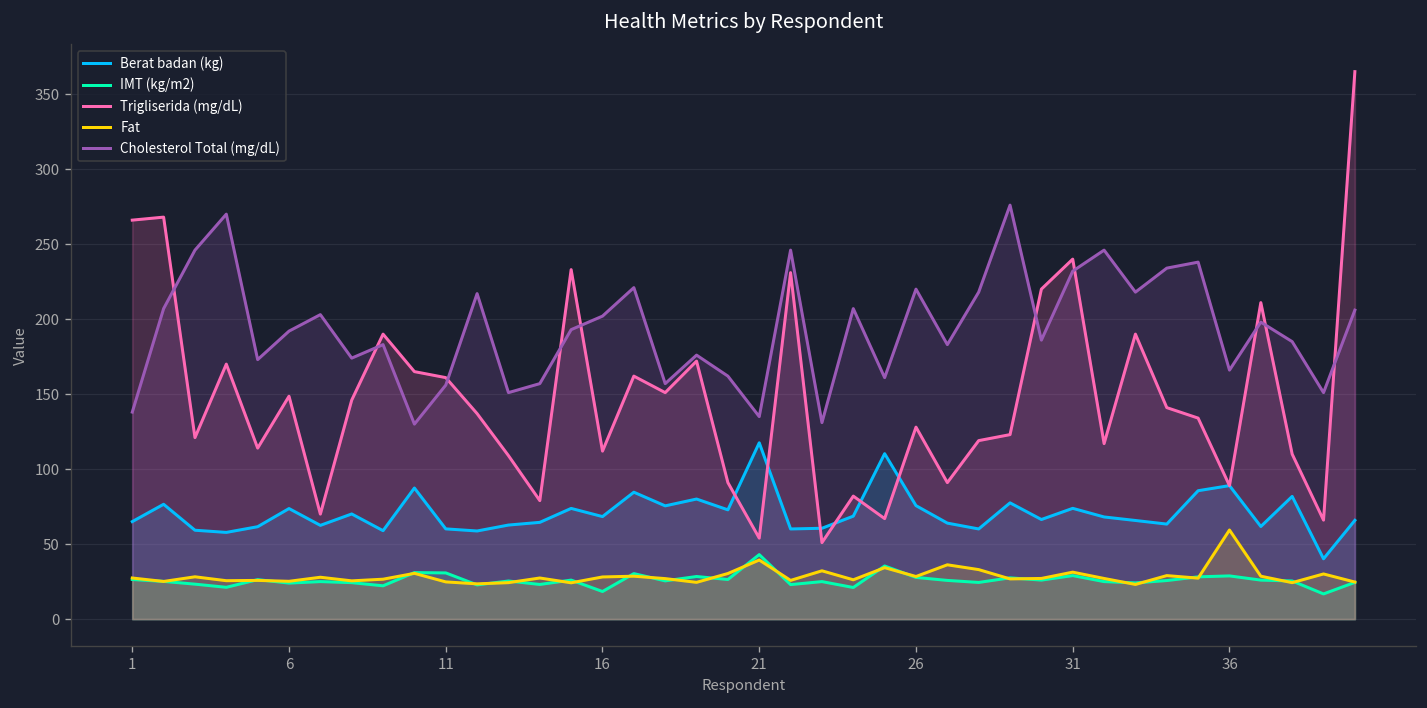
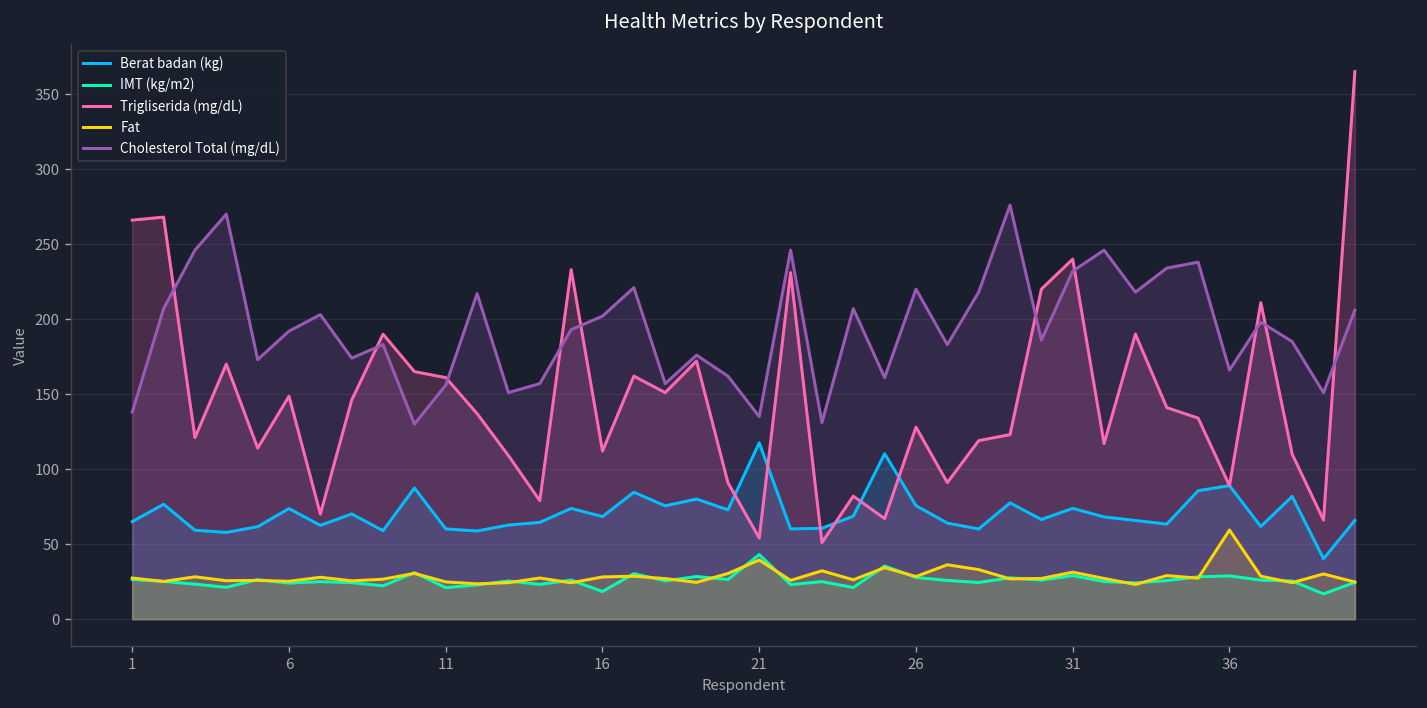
  {
    "Berat badan (kg)": {
      "1": 65,
      "6": 74,
      "11": 60,
      "16": 68,
      "21": 118,
      "26": 76,
      "31": 74
    },
    "IMT (kg/m2)": {
-     "11": 31,
+     "11": 21,
      "16": 18,
      "21": 43,
      "31": 29,
      "36": 29
    },
    "Trigliserida (mg/dL)": {
      "1": 266,
      "6": 149,
      "11": 161,
      "16": 112,
      "21": 54,
      "26": 128,
      "31": 240
    },
    "Fat": {
      "11": 25,
      "16": 28,
      "21": 39,
      "31": 31,
      "36": 59
    },
    "Cholesterol Total (mg/dL)": {
      "1": 138,
      "6": 192,
      "11": 156,
      "16": 202,
      "21": 135,
      "26": 220,
      "31": 232,
      "36": 166
    }
  }
